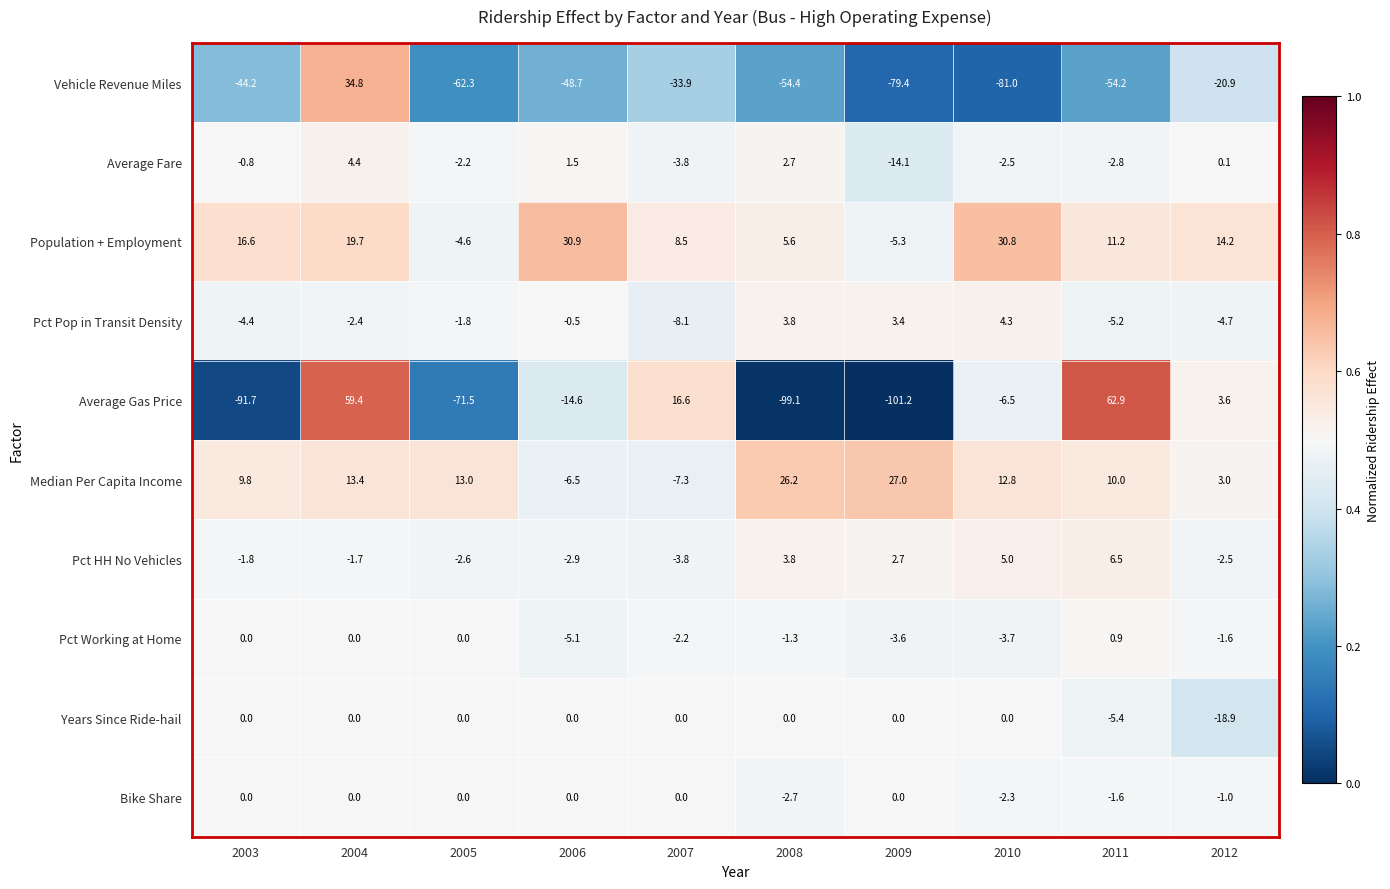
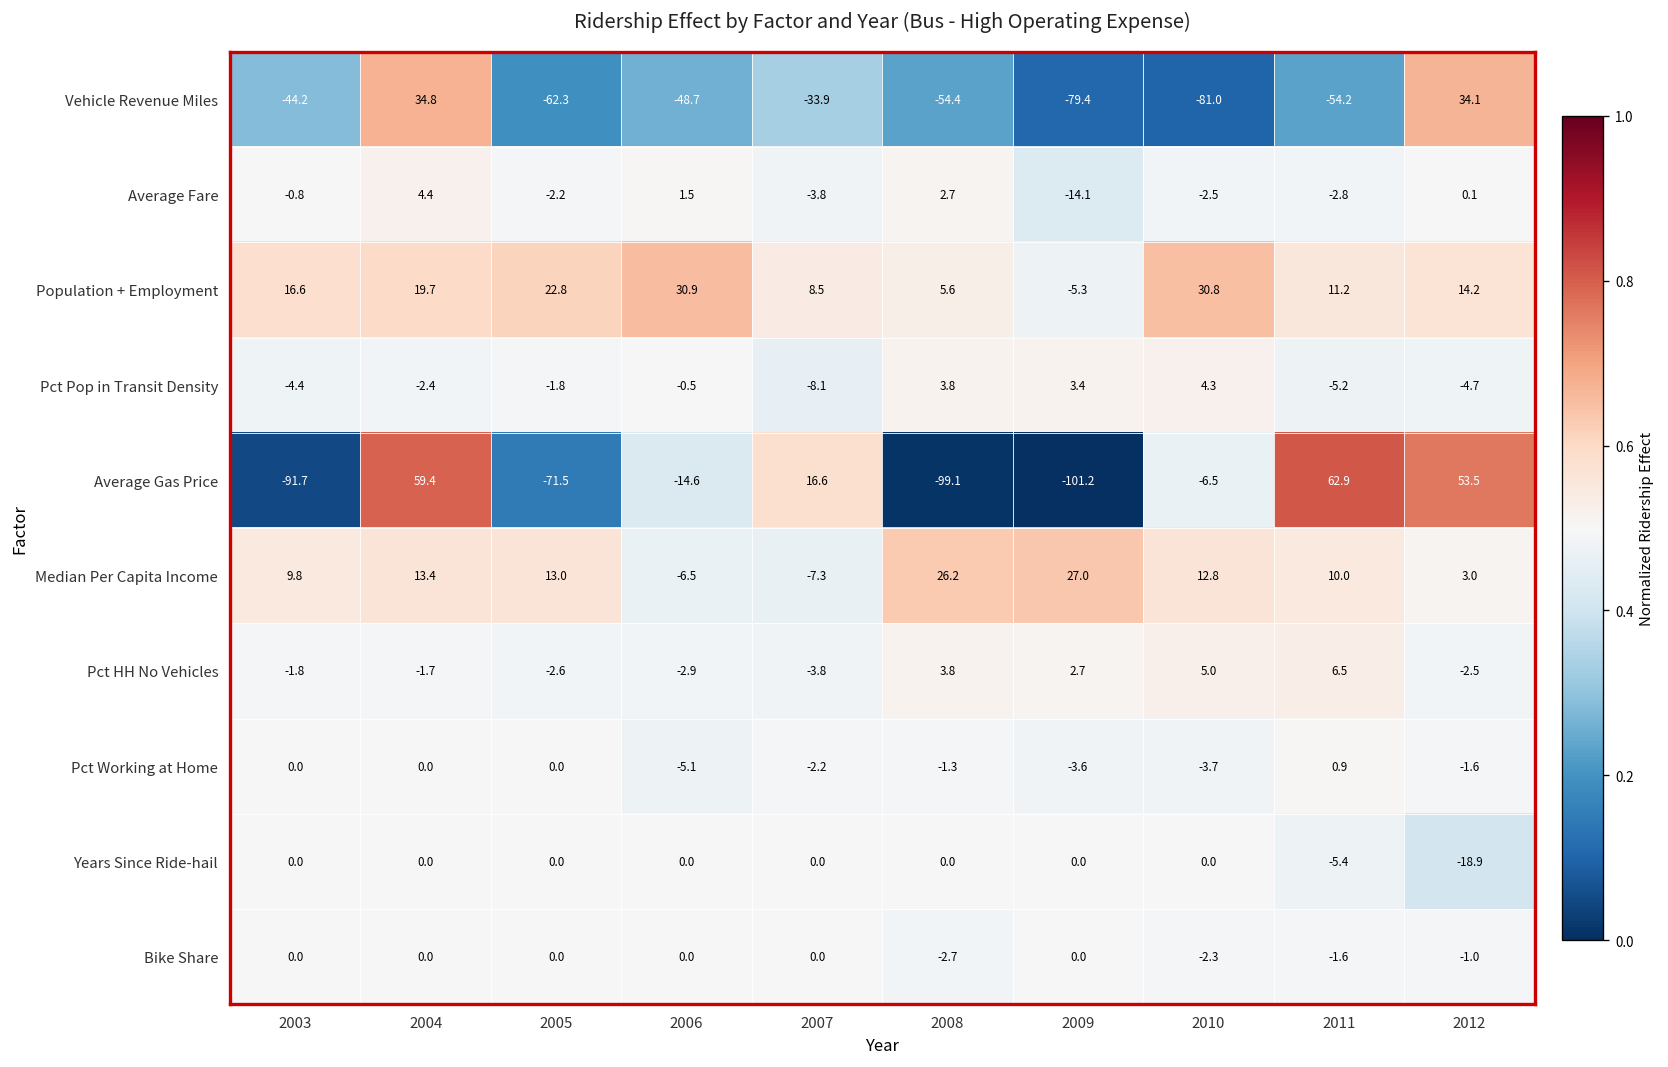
  {
    "Vehicle Revenue Miles": {
      "2003": -44.2,
      "2004": 34.8,
      "2005": -62.3,
      "2006": -48.7,
      "2007": -33.9,
      "2008": -54.4,
      "2009": -79.4,
      "2010": -81.0,
      "2011": -54.2,
-     "2012": -20.9
+     "2012": 34.1
    },
    "Average Fare": {
      "2003": -0.8,
      "2004": 4.4,
      "2005": -2.2,
      "2006": 1.5,
      "2007": -3.8,
      "2008": 2.7,
      "2009": -14.1,
      "2010": -2.5,
      "2011": -2.8,
      "2012": 0.1
    },
    "Population + Employment": {
      "2003": 16.6,
      "2004": 19.7,
-     "2005": -4.6,
+     "2005": 22.8,
      "2006": 30.9,
      "2007": 8.5,
      "2008": 5.6,
      "2009": -5.3,
      "2010": 30.8,
      "2011": 11.2,
      "2012": 14.2
    },
    "Pct Pop in Transit Density": {
      "2003": -4.4,
      "2004": -2.4,
      "2005": -1.8,
      "2006": -0.5,
      "2007": -8.1,
      "2008": 3.8,
      "2009": 3.4,
      "2010": 4.3,
      "2011": -5.2,
      "2012": -4.7
    },
    "Average Gas Price": {
      "2003": -91.7,
      "2004": 59.4,
      "2005": -71.5,
      "2006": -14.6,
      "2007": 16.6,
      "2008": -99.1,
      "2009": -101.2,
      "2010": -6.5,
      "2011": 62.9,
-     "2012": 3.6
+     "2012": 53.5
    },
    "Median Per Capita Income": {
      "2003": 9.8,
      "2004": 13.4,
      "2005": 13.0,
      "2006": -6.5,
      "2007": -7.3,
      "2008": 26.2,
      "2009": 27.0,
      "2010": 12.8,
      "2011": 10.0,
      "2012": 3.0
    },
    "Pct HH No Vehicles": {
      "2003": -1.8,
      "2004": -1.7,
      "2005": -2.6,
      "2006": -2.9,
      "2007": -3.8,
      "2008": 3.8,
      "2009": 2.7,
      "2010": 5.0,
      "2011": 6.5,
      "2012": -2.5
    },
    "Pct Working at Home": {
      "2003": 0.0,
      "2004": 0.0,
      "2005": 0.0,
      "2006": -5.1,
      "2007": -2.2,
      "2008": -1.3,
      "2009": -3.6,
      "2010": -3.7,
      "2011": 0.9,
      "2012": -1.6
    },
    "Years Since Ride-hail": {
      "2003": 0.0,
      "2004": 0.0,
      "2005": 0.0,
      "2006": 0.0,
      "2007": 0.0,
      "2008": 0.0,
      "2009": 0.0,
      "2010": 0.0,
      "2011": -5.4,
      "2012": -18.9
    },
    "Bike Share": {
      "2003": 0.0,
      "2004": 0.0,
      "2005": 0.0,
      "2006": 0.0,
      "2007": 0.0,
      "2008": -2.7,
      "2009": 0.0,
      "2010": -2.3,
      "2011": -1.6,
      "2012": -1.0
    }
  }
